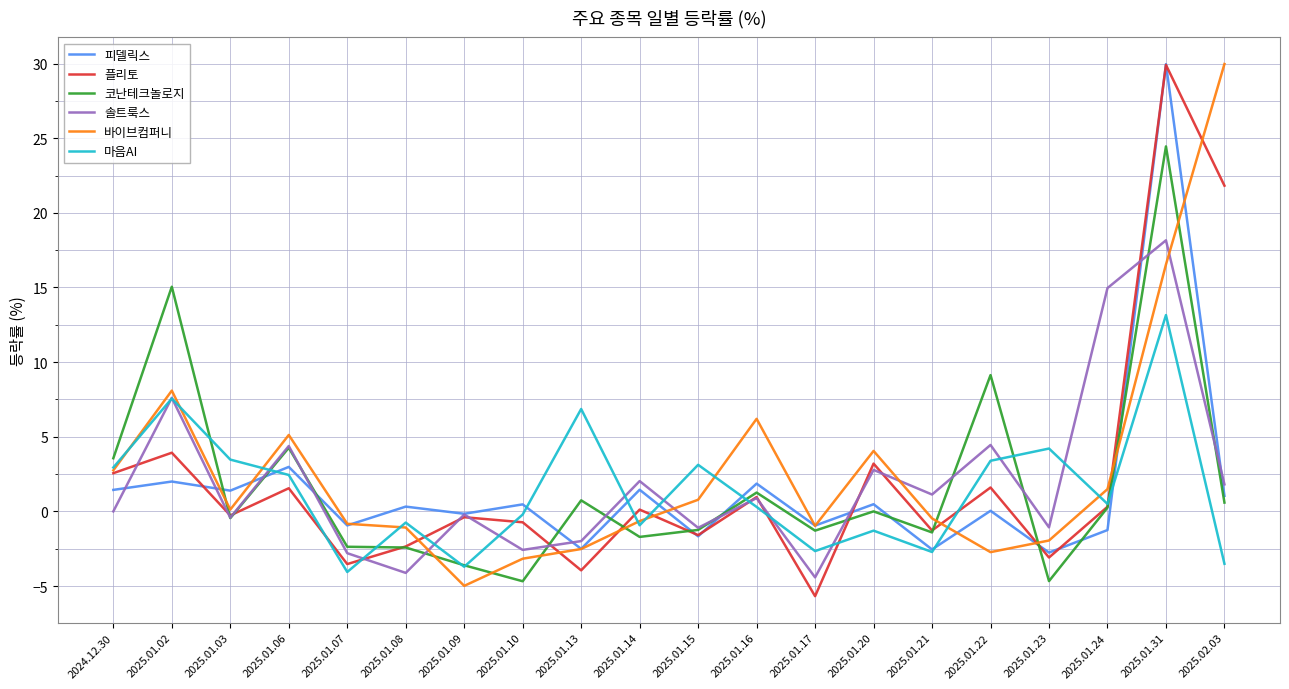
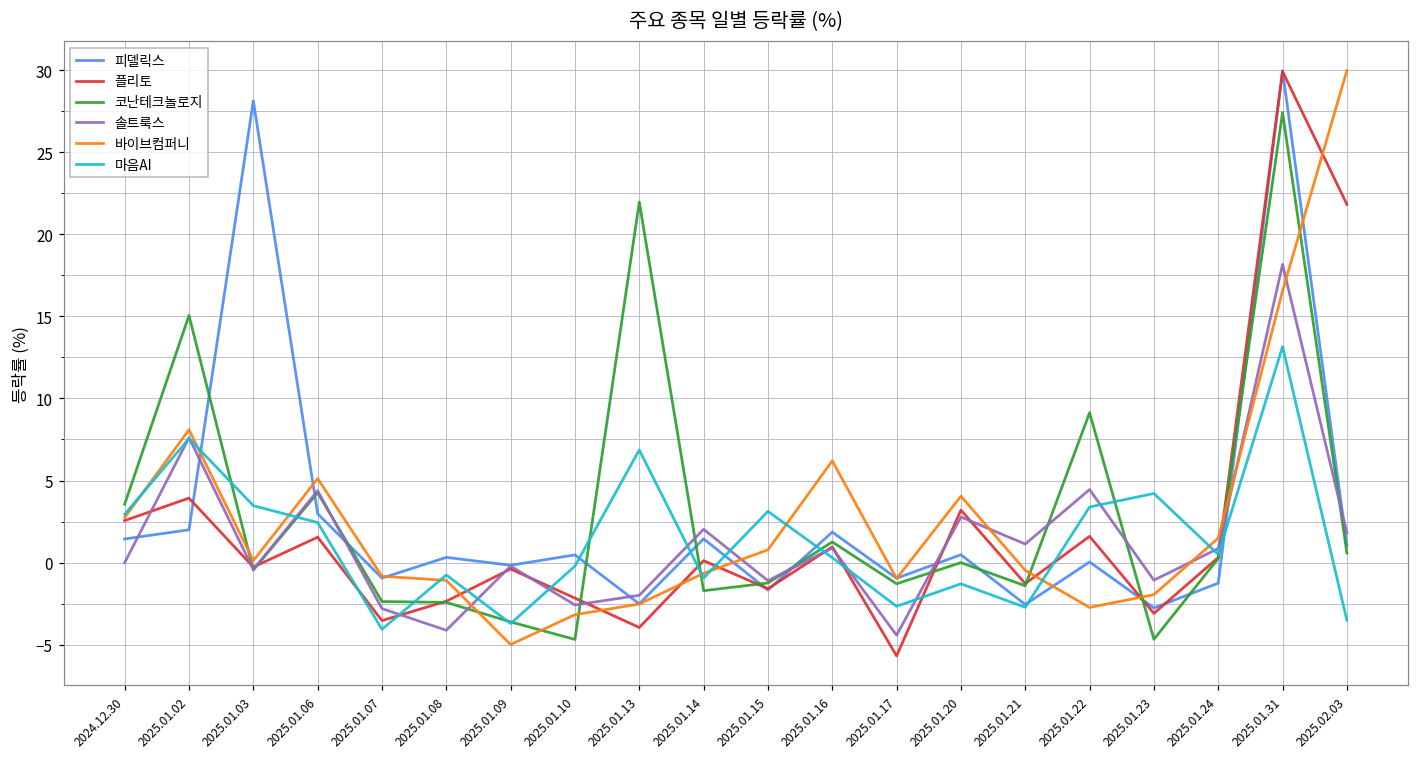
  {
    "피델릭스": {
      "2024.12.30": 1.4,
      "2025.01.02": 2.0,
-     "2025.01.03": 1.4,
+     "2025.01.03": 28.1,
      "2025.01.06": 3.0,
      "2025.01.08": 0.3,
      "2025.01.10": 0.5,
      "2025.01.14": 1.5,
      "2025.01.16": 1.9,
      "2025.01.20": 0.5,
      "2025.01.22": 0.0,
      "2025.01.23": -2.8,
      "2025.01.24": -1.3,
      "2025.02.03": 1.0
    },
    "플리토": {
      "2024.12.30": 2.6,
      "2025.01.02": 3.9,
      "2025.01.06": 1.6,
      "2025.01.07": -3.5,
      "2025.01.09": -0.4,
-     "2025.01.10": -0.7,
+     "2025.01.10": -2.2,
      "2025.01.13": -4.0,
      "2025.01.14": 0.1,
      "2025.01.17": -5.7,
      "2025.01.20": 3.2,
      "2025.01.22": 1.6,
      "2025.01.23": -3.1,
      "2025.02.03": 21.8
    },
    "코난테크놀로지": {
      "2024.12.30": 3.6,
      "2025.01.02": 15.1,
      "2025.01.07": -2.4,
      "2025.01.10": -4.7,
-     "2025.01.13": 0.7,
+     "2025.01.13": 22.0,
      "2025.01.14": -1.7,
      "2025.01.16": 1.3,
      "2025.01.17": -1.3,
      "2025.01.20": 0.0,
      "2025.01.22": 9.1,
      "2025.01.23": -4.7,
-     "2025.01.31": 24.5,
+     "2025.01.31": 27.4,
      "2025.02.03": 0.6
    },
    "솔트룩스": {
      "2024.12.30": 0.0,
      "2025.01.07": -2.8,
      "2025.01.08": -4.1,
      "2025.01.10": -2.6,
      "2025.01.13": -2.0,
      "2025.01.14": 2.0,
      "2025.01.17": -4.4,
      "2025.01.20": 2.8,
      "2025.01.21": 1.1,
      "2025.01.22": 4.5,
      "2025.01.23": -1.1,
-     "2025.01.24": 15.0,
+     "2025.01.24": 0.9,
      "2025.01.31": 18.2,
      "2025.02.03": 1.8
    },
    "바이브컴퍼니": {
      "2024.12.30": 2.8,
      "2025.01.02": 8.1,
      "2025.01.03": 0.1,
      "2025.01.06": 5.1,
      "2025.01.08": -1.1,
      "2025.01.09": -5.0,
      "2025.01.10": -3.2,
      "2025.01.14": -0.7,
      "2025.01.15": 0.8,
      "2025.01.16": 6.2,
      "2025.01.20": 4.1,
      "2025.01.21": -0.5,
      "2025.01.22": -2.7,
      "2025.01.23": -2.0,
      "2025.01.24": 1.5,
      "2025.01.31": 16.5,
      "2025.02.03": 30.0
    },
    "마음AI": {
      "2024.12.30": 2.9,
      "2025.01.03": 3.5,
      "2025.01.06": 2.4,
      "2025.01.07": -4.1,
      "2025.01.08": -0.8,
      "2025.01.10": -0.2,
      "2025.01.13": 6.9,
      "2025.01.14": -0.9,
      "2025.01.15": 3.1,
      "2025.01.16": 0.3,
      "2025.01.17": -2.7,
      "2025.01.20": -1.3,
      "2025.01.22": 3.4,
      "2025.01.23": 4.2,
      "2025.01.24": 0.5,
      "2025.01.31": 13.2,
      "2025.02.03": -3.5
    }
  }
